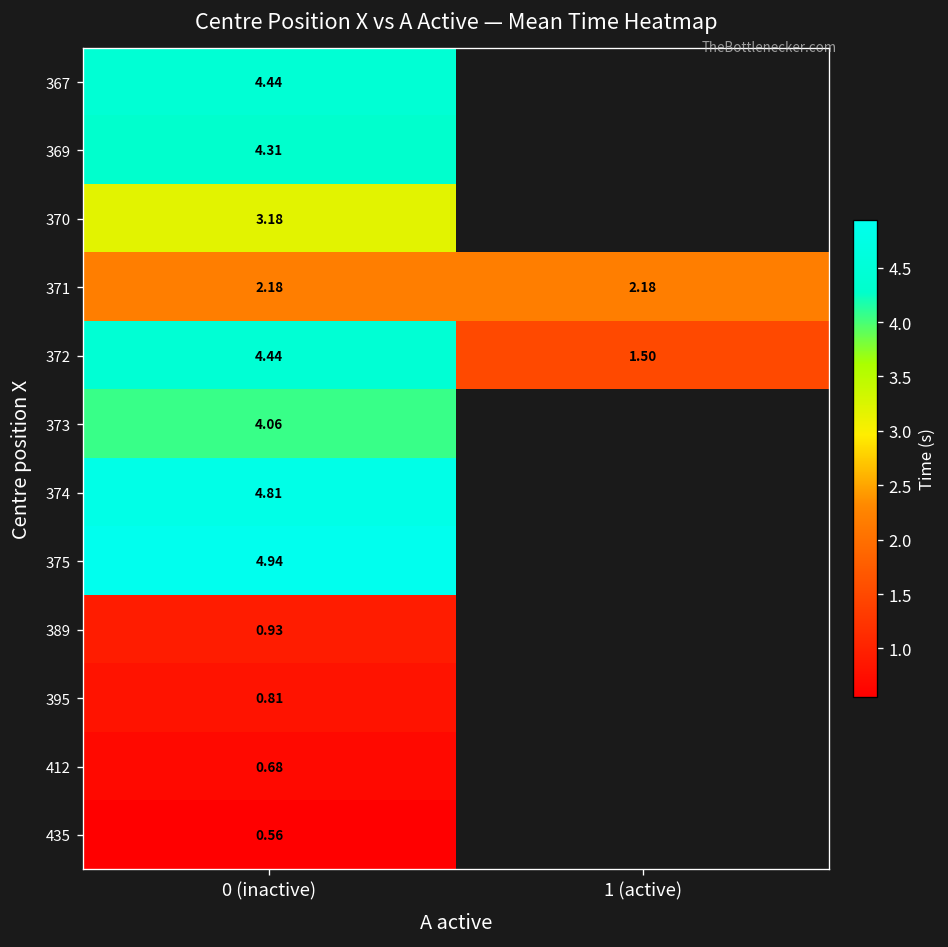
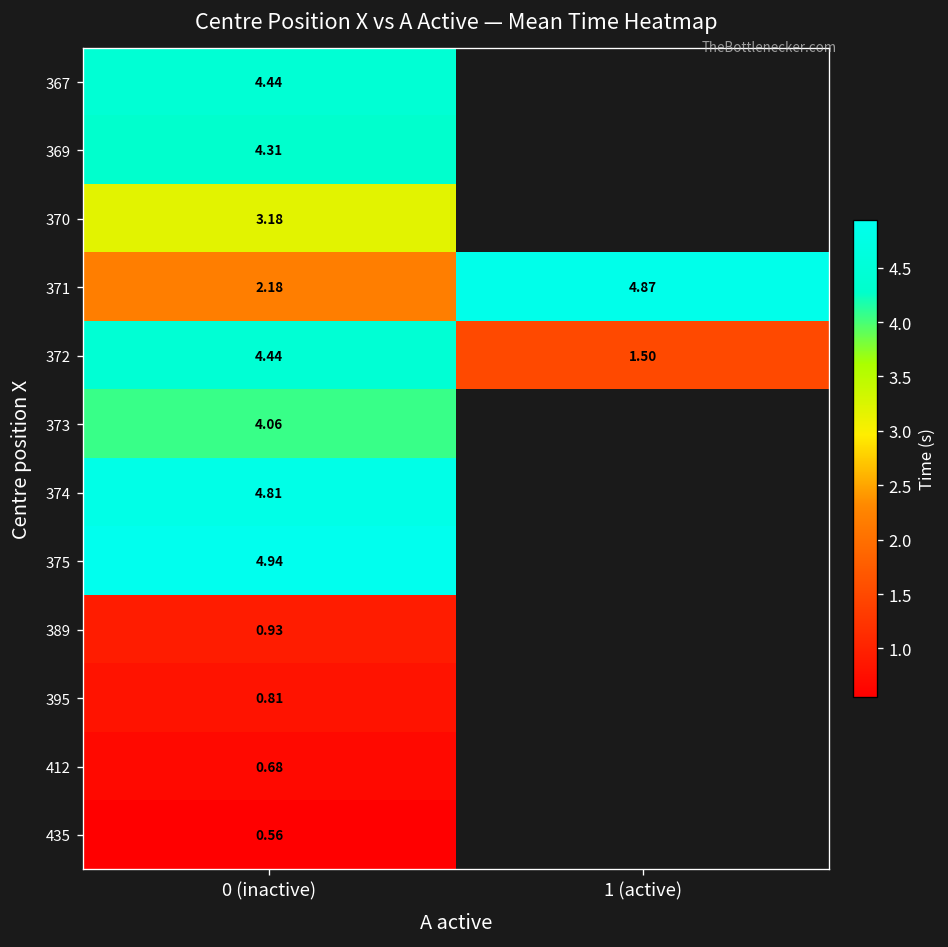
  {
    "367": {
      "0 (inactive)": 4.44
    },
    "369": {
      "0 (inactive)": 4.31
    },
    "370": {
      "0 (inactive)": 3.18
    },
    "371": {
      "0 (inactive)": 2.18,
-     "1 (active)": 2.18
+     "1 (active)": 4.87
    },
    "372": {
      "0 (inactive)": 4.44,
      "1 (active)": 1.50
    },
    "373": {
      "0 (inactive)": 4.06
    },
    "374": {
      "0 (inactive)": 4.81
    },
    "375": {
      "0 (inactive)": 4.94
    },
    "389": {
      "0 (inactive)": 0.93
    },
    "395": {
      "0 (inactive)": 0.81
    },
    "412": {
      "0 (inactive)": 0.68
    },
    "435": {
      "0 (inactive)": 0.56
    }
  }
